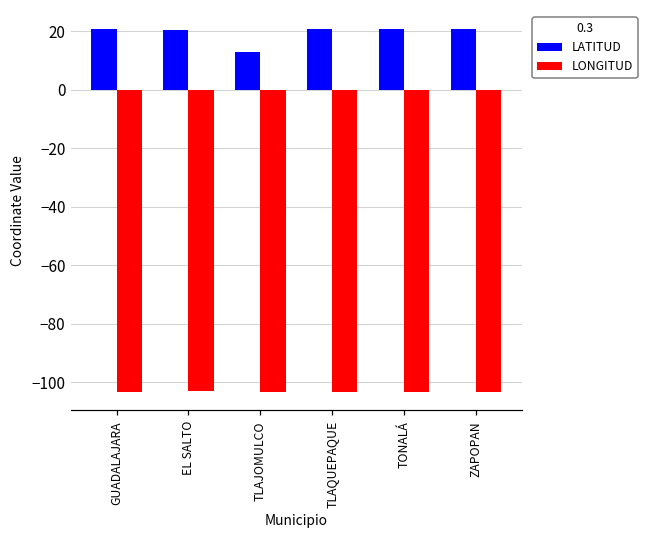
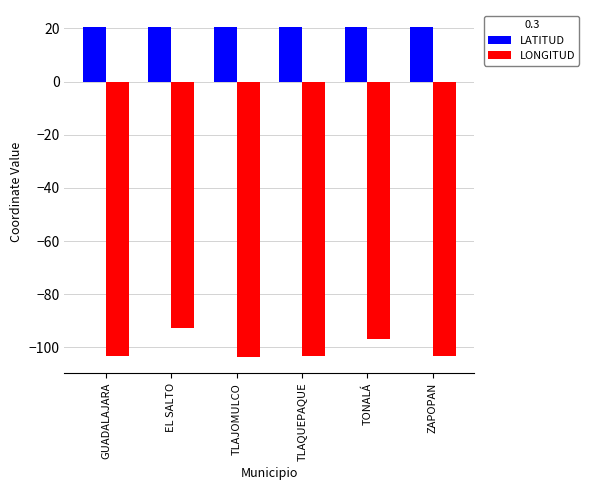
  {
    "LATITUD": {
      "GUADALAJARA": 21,
      "EL SALTO": 21,
-     "TLAJOMULCO": 13,
+     "TLAJOMULCO": 20,
      "TLAQUEPAQUE": 21,
      "TONALÁ": 21,
      "ZAPOPAN": 21
    },
    "LONGITUD": {
      "GUADALAJARA": -103,
-     "EL SALTO": -103,
+     "EL SALTO": -93,
      "TLAJOMULCO": -103,
      "TLAQUEPAQUE": -103,
-     "TONALÁ": -103,
+     "TONALÁ": -97,
      "ZAPOPAN": -103
    }
  }
